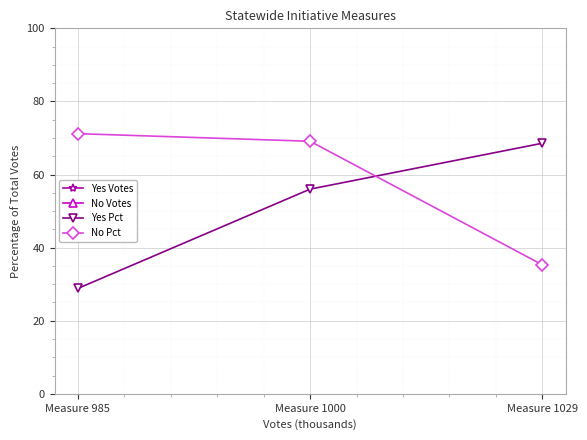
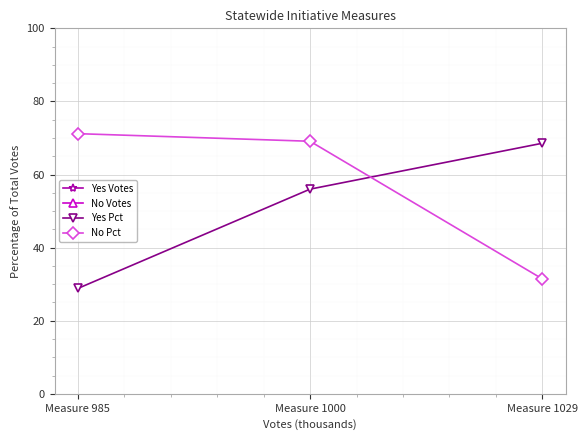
  {
    "No Pct": {
      "Measure 985": 71,
      "Measure 1000": 69,
-     "Measure 1029": 35
+     "Measure 1029": 31
    }
  }
